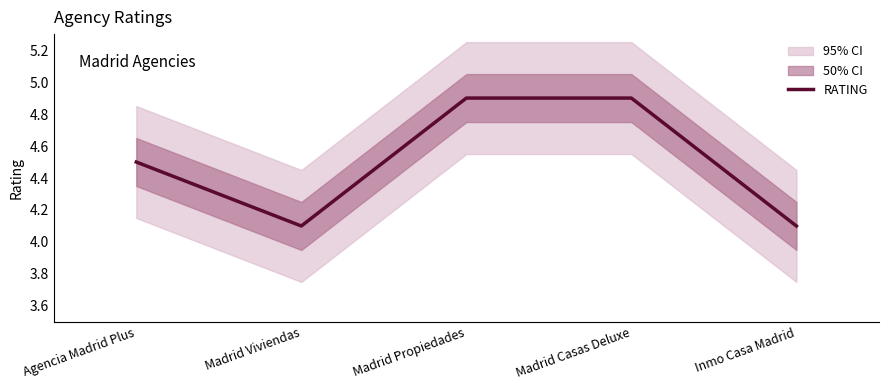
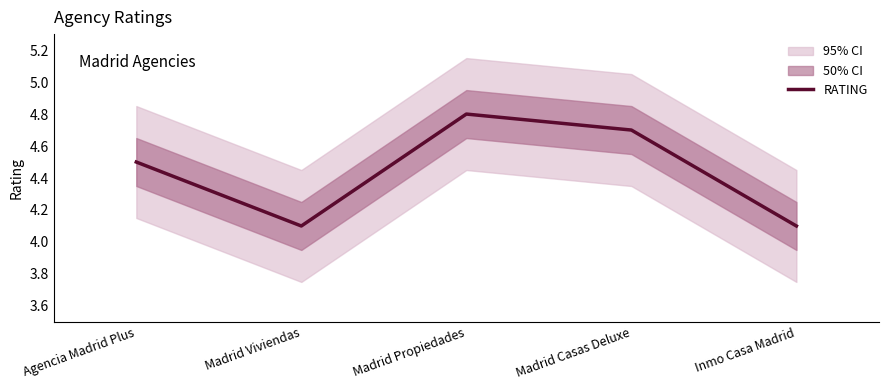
  {
    "RATING": {
      "Agencia Madrid Plus": 4.5,
      "Madrid Viviendas": 4.1,
-     "Madrid Propiedades": 4.9,
-     "Madrid Casas Deluxe": 4.9,
+     "Madrid Propiedades": 4.8,
+     "Madrid Casas Deluxe": 4.7,
      "Inmo Casa Madrid": 4.1
    }
  }
